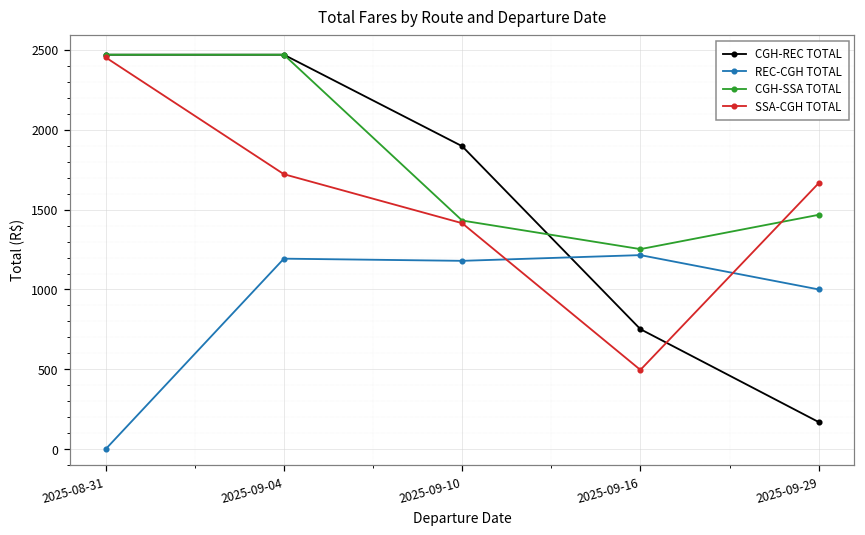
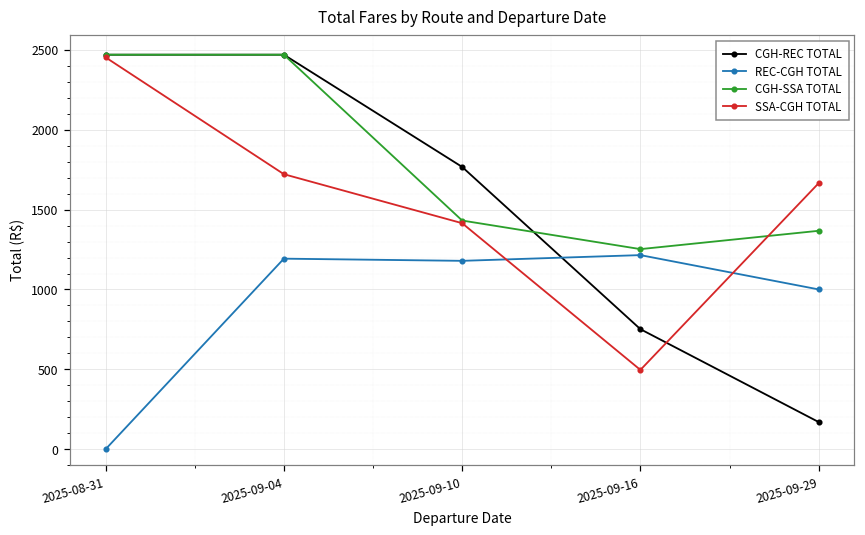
  {
    "CGH-REC TOTAL": {
-     "2025-09-10": 1900,
+     "2025-09-10": 1770,
      "2025-09-16": 750,
      "2025-09-29": 170
    },
    "REC-CGH TOTAL": {
      "2025-08-31": 0,
      "2025-09-04": 1190,
      "2025-09-10": 1180,
      "2025-09-16": 1220,
      "2025-09-29": 1000
    },
    "CGH-SSA TOTAL": {
      "2025-09-16": 1250,
-     "2025-09-29": 1470
+     "2025-09-29": 1370
    },
    "SSA-CGH TOTAL": {
      "2025-09-04": 1720,
      "2025-09-16": 500,
      "2025-09-29": 1670
    }
  }
